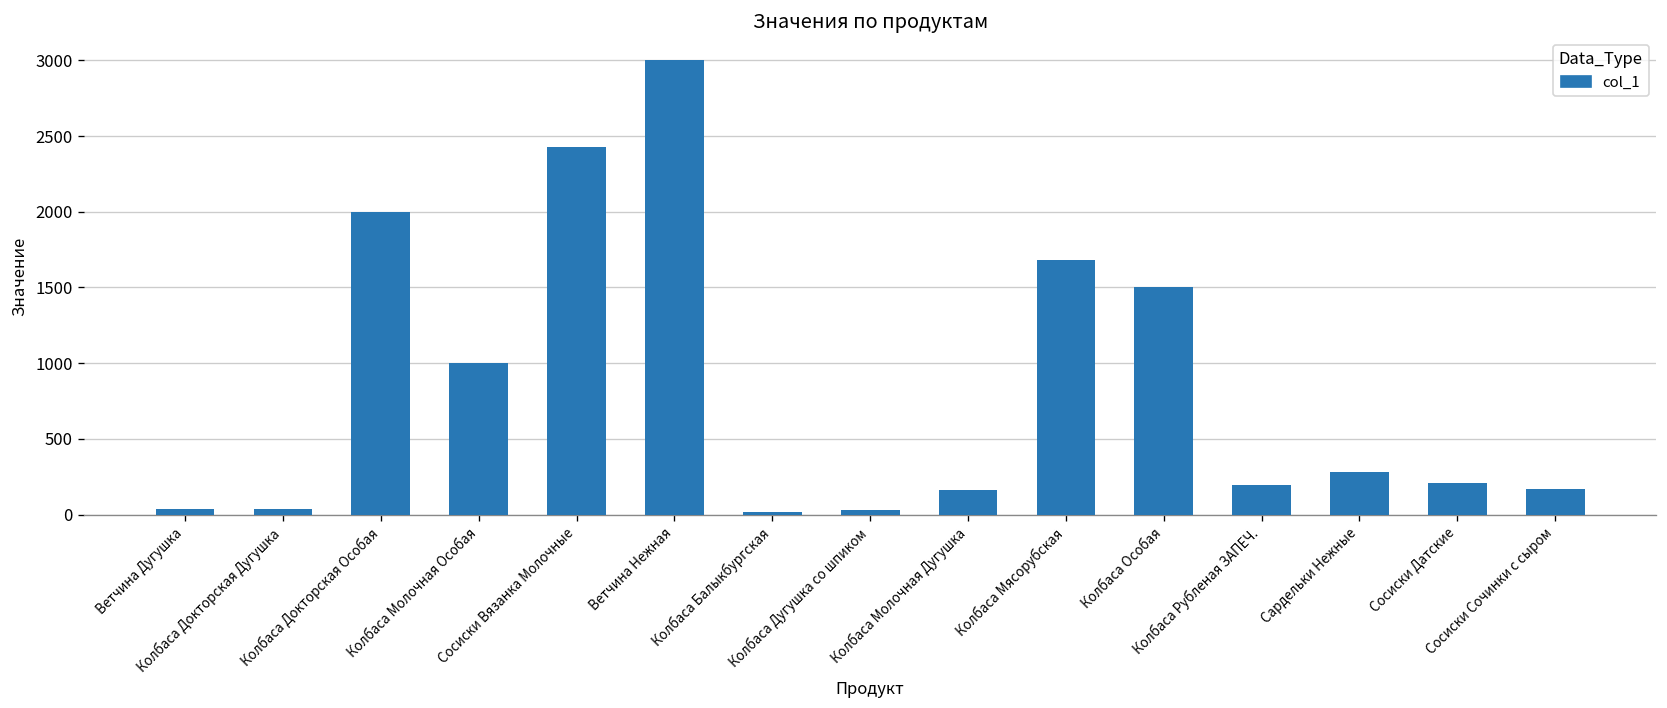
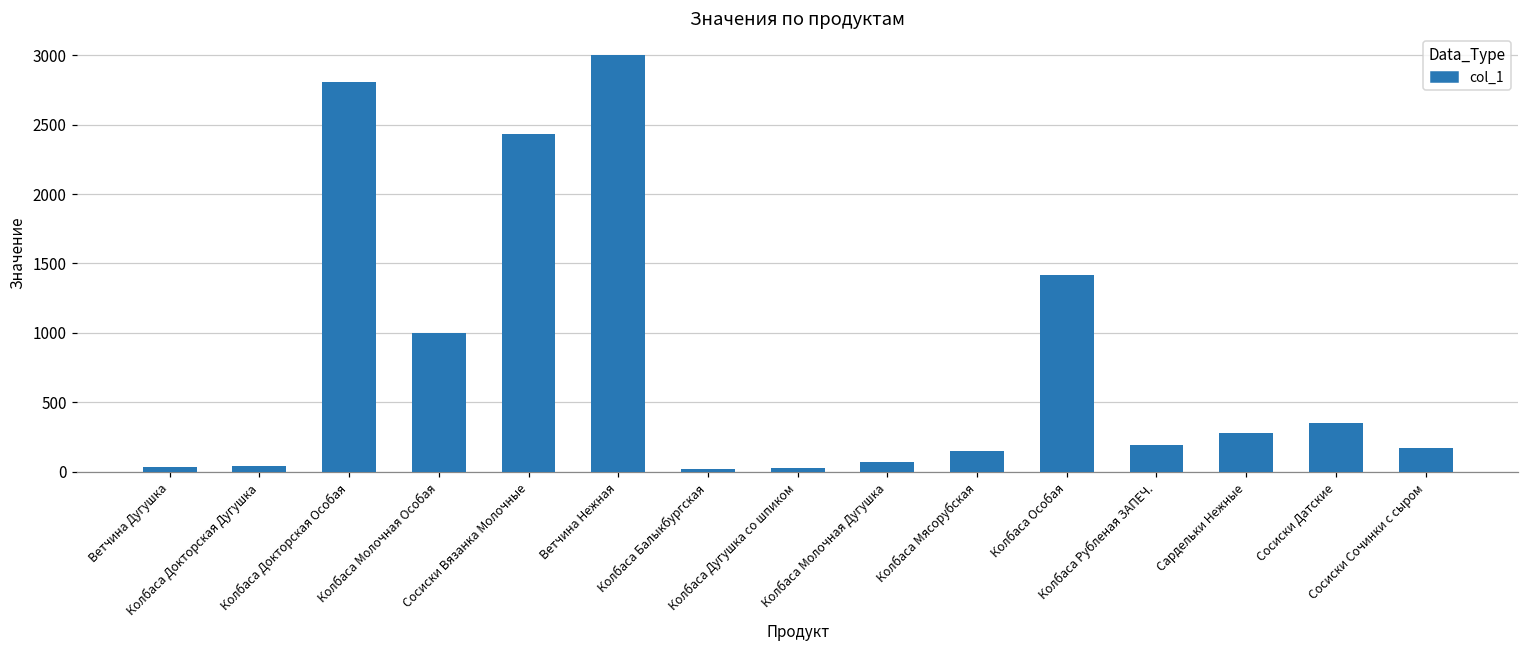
  {
    "Ветчина Дугушка": 40,
    "Колбаса Докторская Дугушка": 40,
-   "Колбаса Докторская Особая": 2000,
+   "Колбаса Докторская Особая": 2810,
    "Колбаса Молочная Особая": 1000,
    "Сосиски Вязанка Молочные": 2430,
    "Ветчина Нежная": 3000,
    "Колбаса Дугушка со шпиком": 30,
-   "Колбаса Молочная Дугушка": 160,
-   "Колбаса Мясорубская": 1680,
-   "Колбаса Особая": 1500,
+   "Колбаса Молочная Дугушка": 70,
+   "Колбаса Мясорубская": 150,
+   "Колбаса Особая": 1420,
    "Колбаса Рубленая ЗАПЕЧ.": 190,
    "Сардельки Нежные": 280,
-   "Сосиски Датские": 210,
+   "Сосиски Датские": 350,
    "Сосиски Сочинки с сыром": 170
  }
